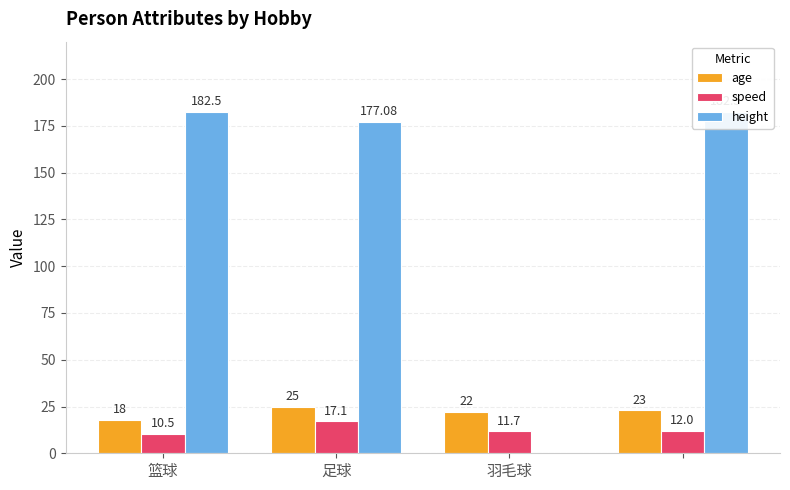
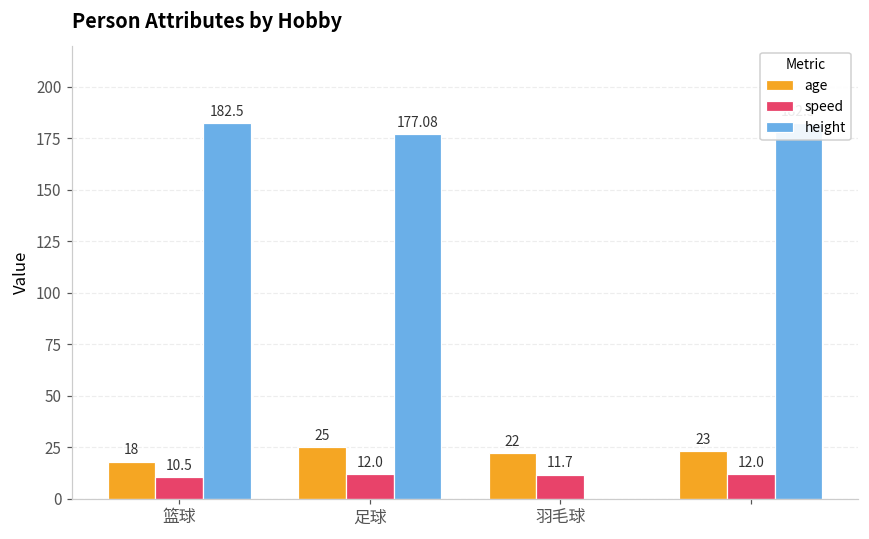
  {
    "speed": {
      "篮球": 10.5,
-     "足球": 17.1,
+     "足球": 12.0,
      "羽毛球": 11.7
    }
  }
